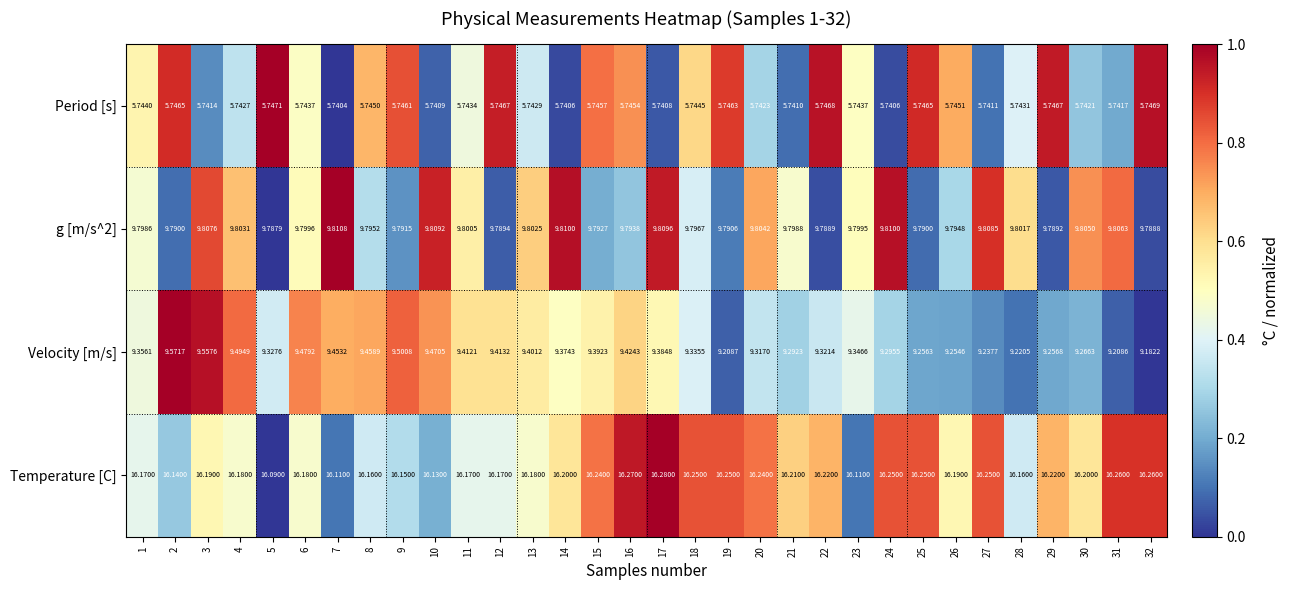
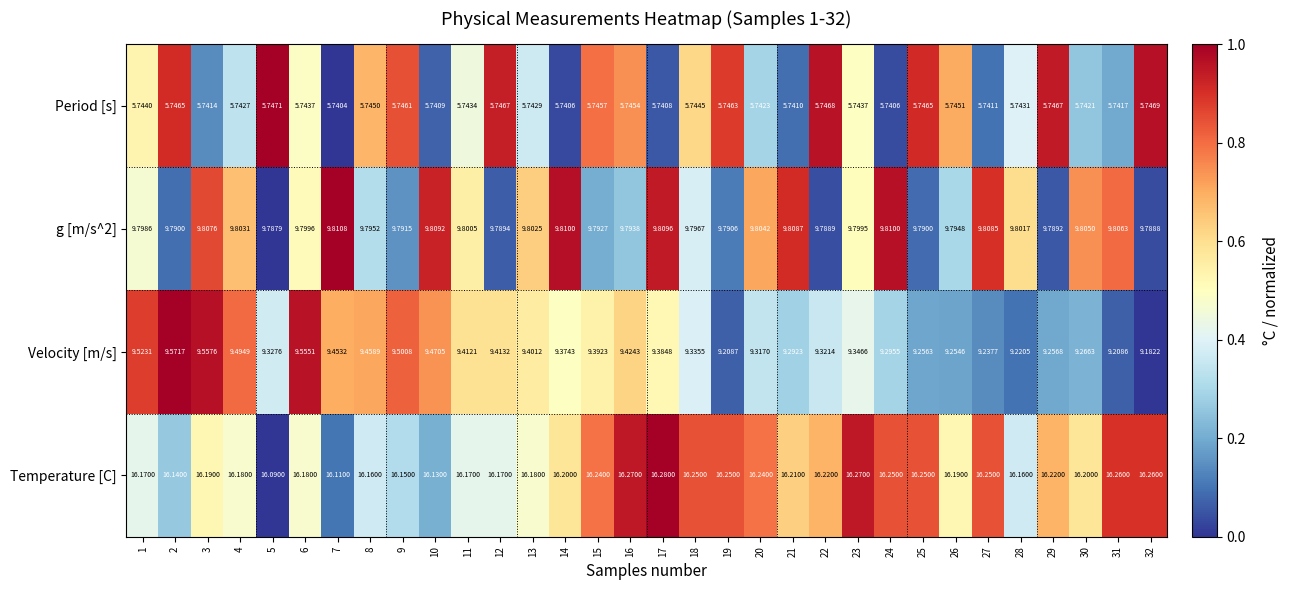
  {
    "Period [s]": {
      "1": 5.7440,
      "2": 5.7465,
      "3": 5.7414,
      "4": 5.7427,
      "5": 5.7471,
      "6": 5.7437,
      "7": 5.7404,
      "8": 5.7450,
      "9": 5.7461,
      "10": 5.7409,
      "11": 5.7434,
      "12": 5.7467,
      "13": 5.7429,
      "14": 5.7406,
      "15": 5.7457,
      "16": 5.7454,
      "17": 5.7408,
      "18": 5.7445,
      "19": 5.7463,
      "20": 5.7423,
      "21": 5.7410,
      "22": 5.7468,
      "23": 5.7437,
      "24": 5.7406,
      "25": 5.7465,
      "26": 5.7451,
      "27": 5.7411,
      "28": 5.7431,
      "29": 5.7467,
      "30": 5.7421,
      "31": 5.7417,
      "32": 5.7469
    },
    "g [m/s^2]": {
      "1": 9.7986,
      "2": 9.7900,
      "3": 9.8076,
      "4": 9.8031,
      "5": 9.7879,
      "6": 9.7996,
      "7": 9.8108,
      "8": 9.7952,
      "9": 9.7915,
      "10": 9.8092,
      "11": 9.8005,
      "12": 9.7894,
      "13": 9.8025,
      "14": 9.8100,
      "15": 9.7927,
      "16": 9.7938,
      "17": 9.8096,
      "18": 9.7967,
      "19": 9.7906,
      "20": 9.8042,
-     "21": 9.7988,
+     "21": 9.8087,
      "22": 9.7889,
      "23": 9.7995,
      "24": 9.8100,
      "25": 9.7900,
      "26": 9.7948,
      "27": 9.8085,
      "28": 9.8017,
      "29": 9.7892,
      "30": 9.8050,
      "31": 9.8063,
      "32": 9.7888
    },
    "Velocity [m/s]": {
-     "1": 9.3561,
+     "1": 9.5231,
      "2": 9.5717,
      "3": 9.5576,
      "4": 9.4949,
      "5": 9.3276,
-     "6": 9.4792,
+     "6": 9.5551,
      "7": 9.4532,
      "8": 9.4589,
      "9": 9.5008,
      "10": 9.4705,
      "11": 9.4121,
      "12": 9.4132,
      "13": 9.4012,
      "14": 9.3743,
      "15": 9.3923,
      "16": 9.4243,
      "17": 9.3848,
      "18": 9.3355,
      "19": 9.2087,
      "20": 9.3170,
      "21": 9.2923,
      "22": 9.3214,
      "23": 9.3466,
      "24": 9.2955,
      "25": 9.2563,
      "26": 9.2546,
      "27": 9.2377,
      "28": 9.2205,
      "29": 9.2568,
      "30": 9.2663,
      "31": 9.2086,
      "32": 9.1822
    },
    "Temperature [C]": {
      "1": 16.1700,
      "2": 16.1400,
      "3": 16.1900,
      "4": 16.1800,
      "5": 16.0900,
      "6": 16.1800,
      "7": 16.1100,
      "8": 16.1600,
      "9": 16.1500,
      "10": 16.1300,
      "11": 16.1700,
      "12": 16.1700,
      "13": 16.1800,
      "14": 16.2000,
      "15": 16.2400,
      "16": 16.2700,
      "17": 16.2800,
      "18": 16.2500,
      "19": 16.2500,
      "20": 16.2400,
      "21": 16.2100,
      "22": 16.2200,
-     "23": 16.1100,
+     "23": 16.2700,
      "24": 16.2500,
      "25": 16.2500,
      "26": 16.1900,
      "27": 16.2500,
      "28": 16.1600,
      "29": 16.2200,
      "30": 16.2000,
      "31": 16.2600,
      "32": 16.2600
    }
  }
